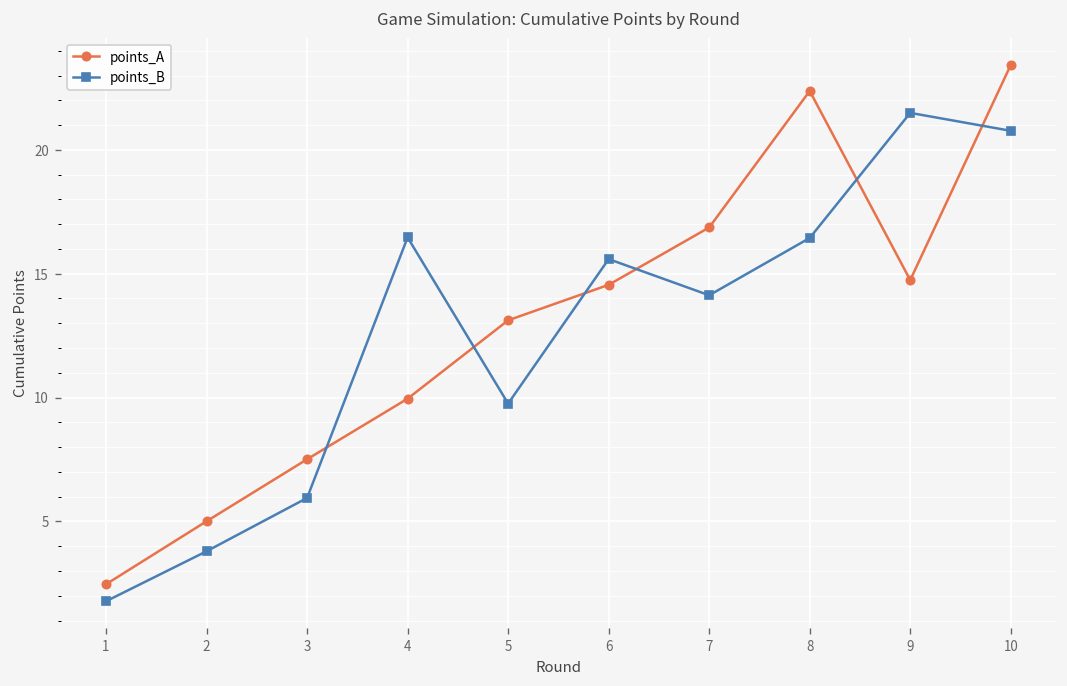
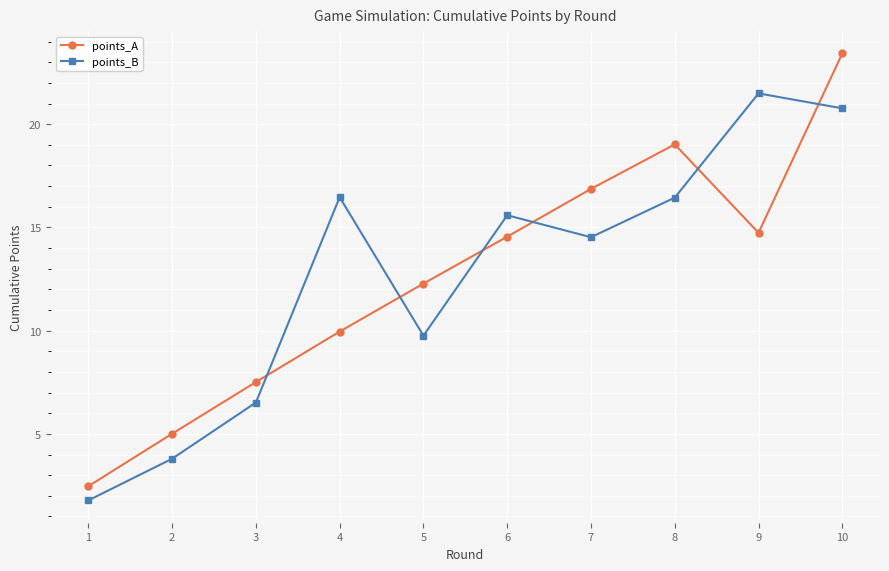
  {
    "points_A": {
      "1": 2.5,
      "2": 5.0,
      "3": 7.5,
      "4": 10.0,
-     "5": 13.1,
+     "5": 12.3,
      "6": 14.6,
      "7": 16.9,
-     "8": 22.4,
+     "8": 19.0,
      "9": 14.7,
      "10": 23.4
    },
    "points_B": {
      "1": 1.8,
      "2": 3.8,
-     "3": 5.9,
+     "3": 6.5,
      "4": 16.5,
      "5": 9.8,
      "6": 15.6,
-     "7": 14.1,
+     "7": 14.5,
      "8": 16.4,
      "9": 21.5,
      "10": 20.8
    }
  }
